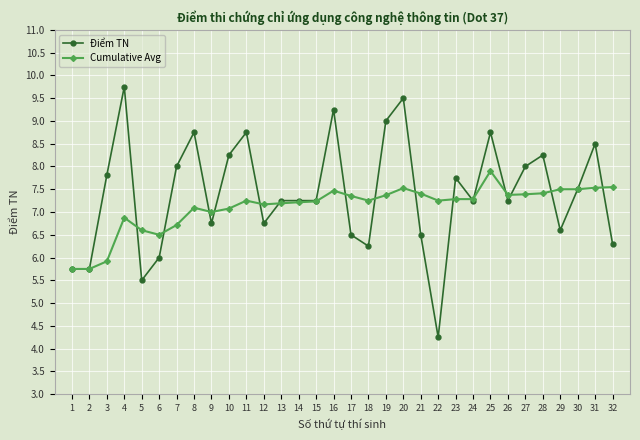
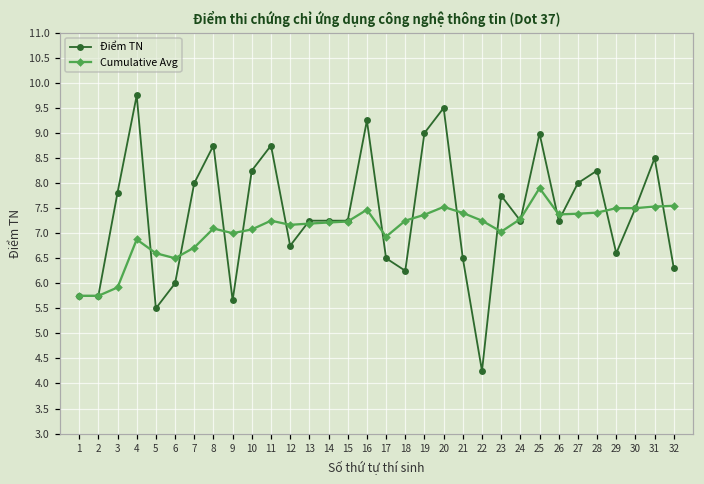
  {
    "Điểm TN": {
      "3": 7.8,
      "4": 9.8,
      "5": 5.5,
      "6": 6.0,
      "7": 8.0,
      "8": 8.8,
-     "9": 6.8,
+     "9": 5.7,
      "10": 8.3,
      "11": 8.8,
      "12": 6.8,
      "13": 7.3,
      "16": 9.3,
      "17": 6.5,
      "18": 6.3,
      "19": 9.0,
      "20": 9.5,
      "21": 6.5,
      "22": 4.3,
      "23": 7.8,
-     "25": 8.8,
+     "25": 9.0,
      "26": 7.3,
      "27": 8.0,
      "28": 8.3,
      "29": 6.6,
      "31": 8.5,
      "32": 6.3
    },
    "Cumulative Avg": {
      "3": 5.9,
      "4": 6.9,
      "5": 6.6,
      "6": 6.5,
      "7": 6.7,
      "8": 7.1,
      "9": 7.0,
      "10": 7.1,
      "11": 7.3,
      "12": 7.2,
      "13": 7.2,
      "16": 7.5,
-     "17": 7.4,
+     "17": 6.9,
      "18": 7.3,
      "19": 7.4,
      "20": 7.5,
      "21": 7.4,
      "22": 7.3,
-     "23": 7.3,
+     "23": 7.0,
      "25": 7.9,
      "26": 7.4,
      "27": 7.4,
      "28": 7.4,
      "29": 7.5,
      "31": 7.5,
      "32": 7.5
    }
  }
